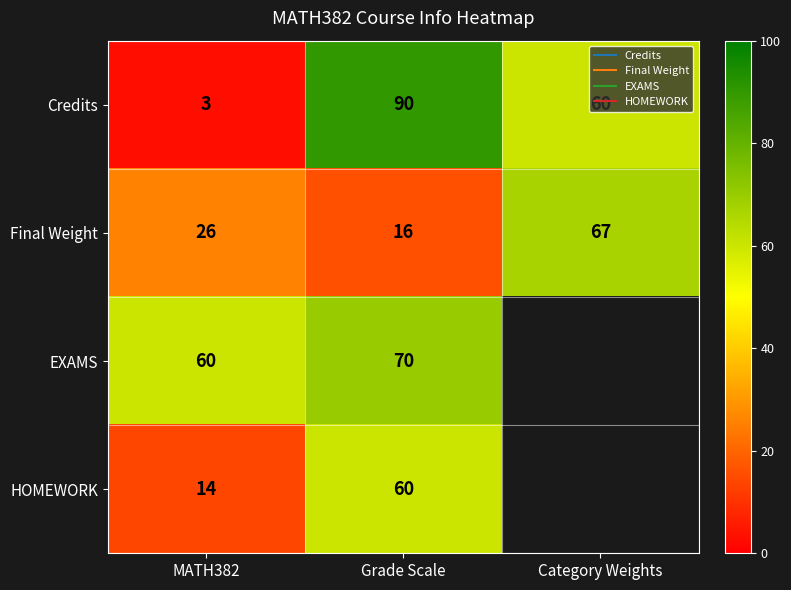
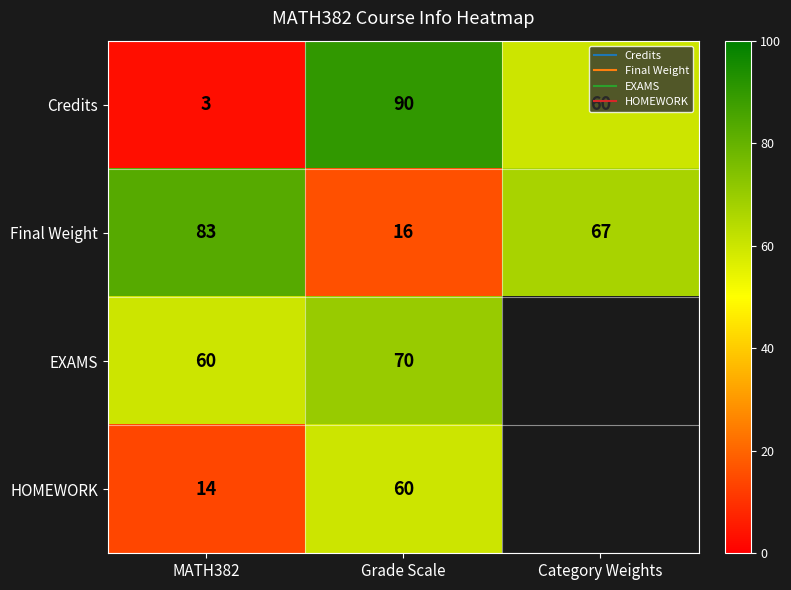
  {
    "Credits": {
      "MATH382": 3,
      "Grade Scale": 90
    },
    "Final Weight": {
-     "MATH382": 26,
+     "MATH382": 83,
      "Grade Scale": 16,
      "Category Weights": 67
    },
    "EXAMS": {
      "MATH382": 60,
      "Grade Scale": 70
    },
    "HOMEWORK": {
      "MATH382": 14,
      "Grade Scale": 60
    }
  }
